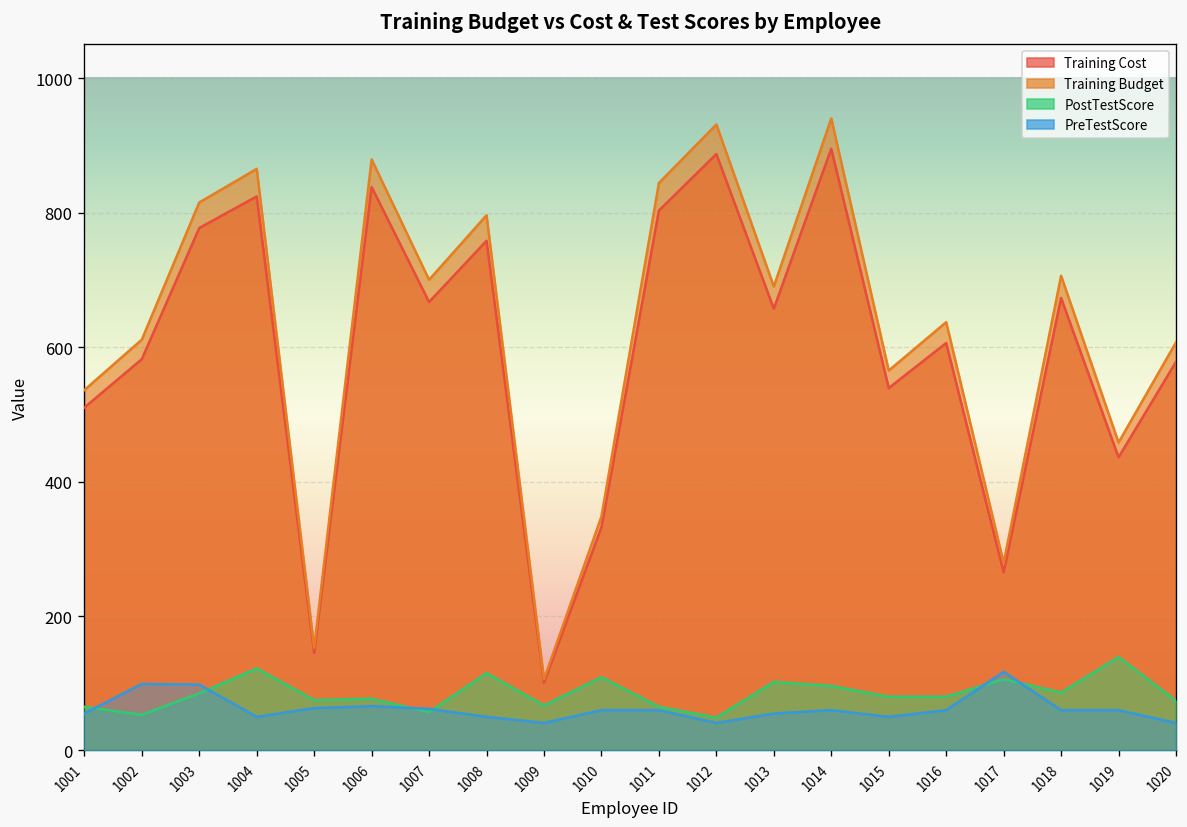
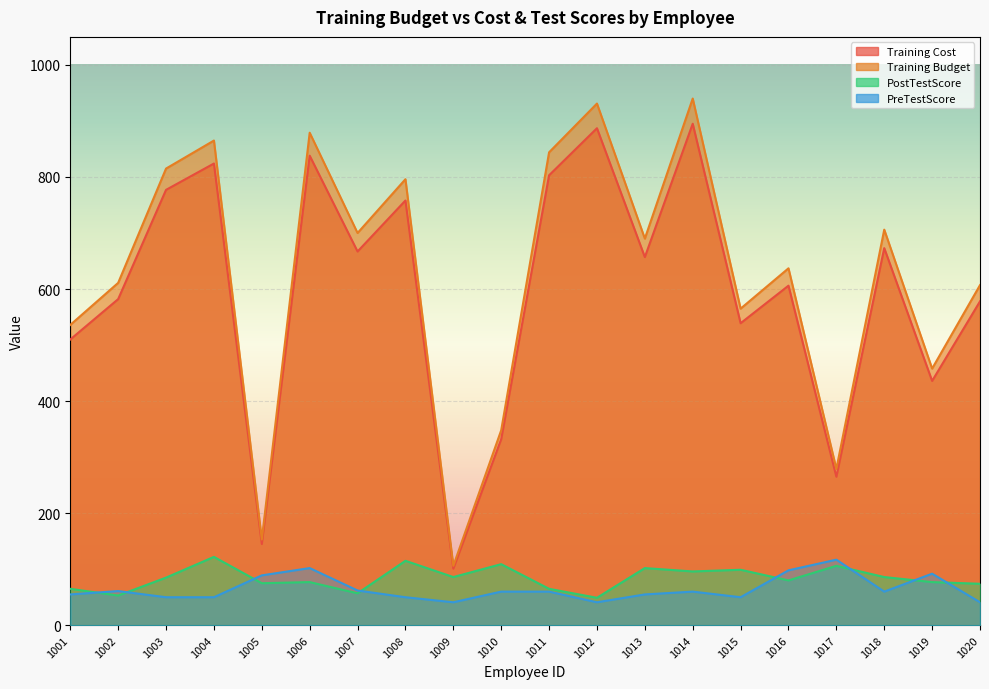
  {
    "PostTestScore": {
      "1001": 70,
      "1002": 50,
      "1003": 90,
      "1004": 120,
      "1005": 80,
      "1006": 80,
      "1007": 60,
      "1008": 120,
-     "1009": 70,
+     "1009": 90,
      "1010": 110,
      "1011": 70,
      "1012": 50,
      "1013": 100,
      "1014": 100,
-     "1015": 80,
+     "1015": 100,
      "1016": 80,
      "1017": 110,
      "1018": 90,
-     "1019": 140,
+     "1019": 80,
      "1020": 70
    },
    "PreTestScore": {
      "1001": 60,
-     "1002": 100,
-     "1003": 100,
+     "1002": 60,
+     "1003": 50,
      "1004": 50,
-     "1005": 60,
-     "1006": 70,
+     "1005": 90,
+     "1006": 100,
      "1007": 60,
      "1008": 50,
      "1009": 40,
      "1010": 60,
      "1011": 60,
      "1012": 40,
      "1013": 60,
      "1014": 60,
      "1015": 50,
-     "1016": 60,
+     "1016": 100,
      "1017": 120,
      "1018": 60,
-     "1019": 60,
+     "1019": 90,
      "1020": 40
    }
  }
